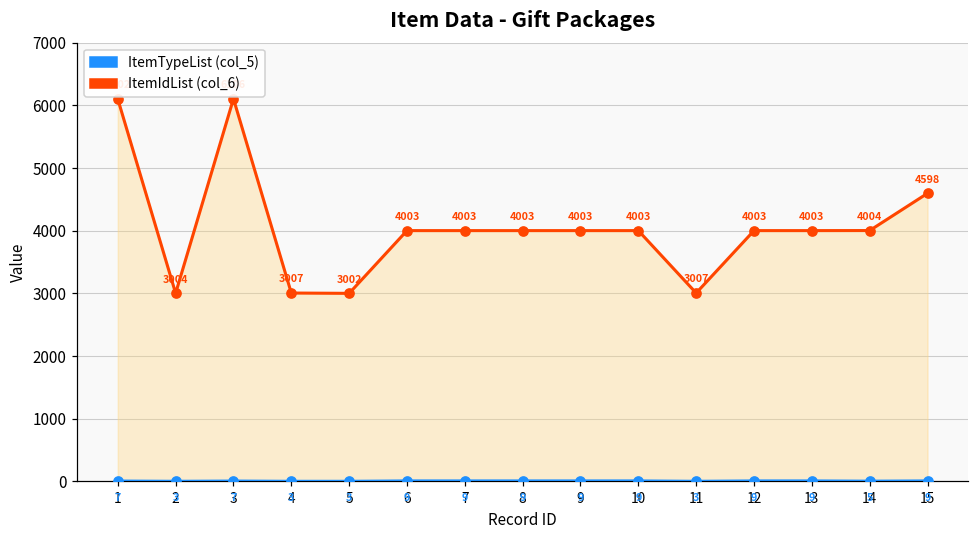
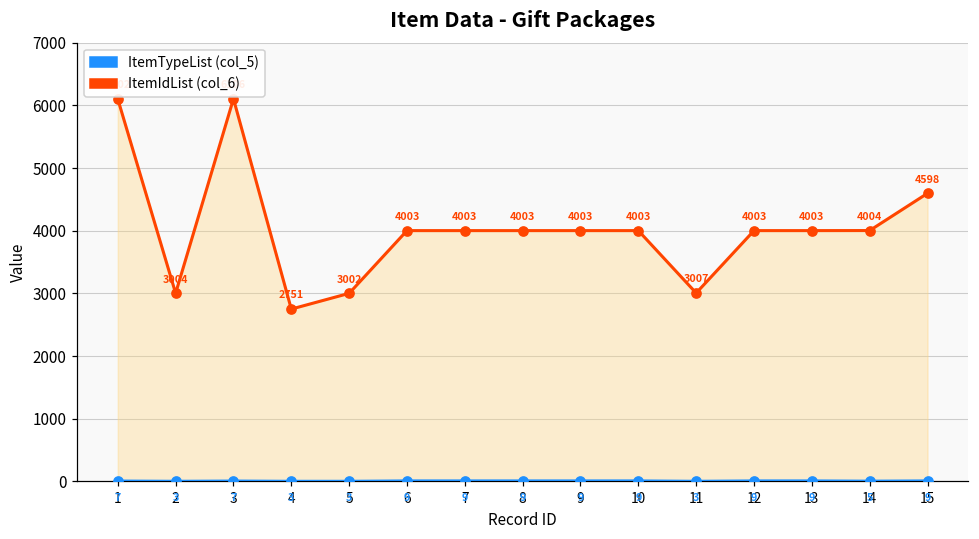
  {
    "ItemIdList (col_6)": {
      "2": 3004,
-     "4": 3007,
+     "4": 2751,
      "5": 3002,
      "6": 4003,
      "7": 4003,
      "8": 4003,
      "9": 4003,
      "10": 4003,
      "11": 3007,
      "12": 4003,
      "13": 4003,
      "14": 4004,
      "15": 4598
    },
    "ItemTypeList (col_5)": {
      "1": 7,
      "2": 3,
      "3": 7,
      "4": 3,
      "5": 3,
      "6": 9,
      "7": 9,
      "8": 9,
      "9": 9,
      "10": 9,
      "11": 3,
      "12": 9,
      "13": 9,
      "14": 5,
      "15": 9
    }
  }
